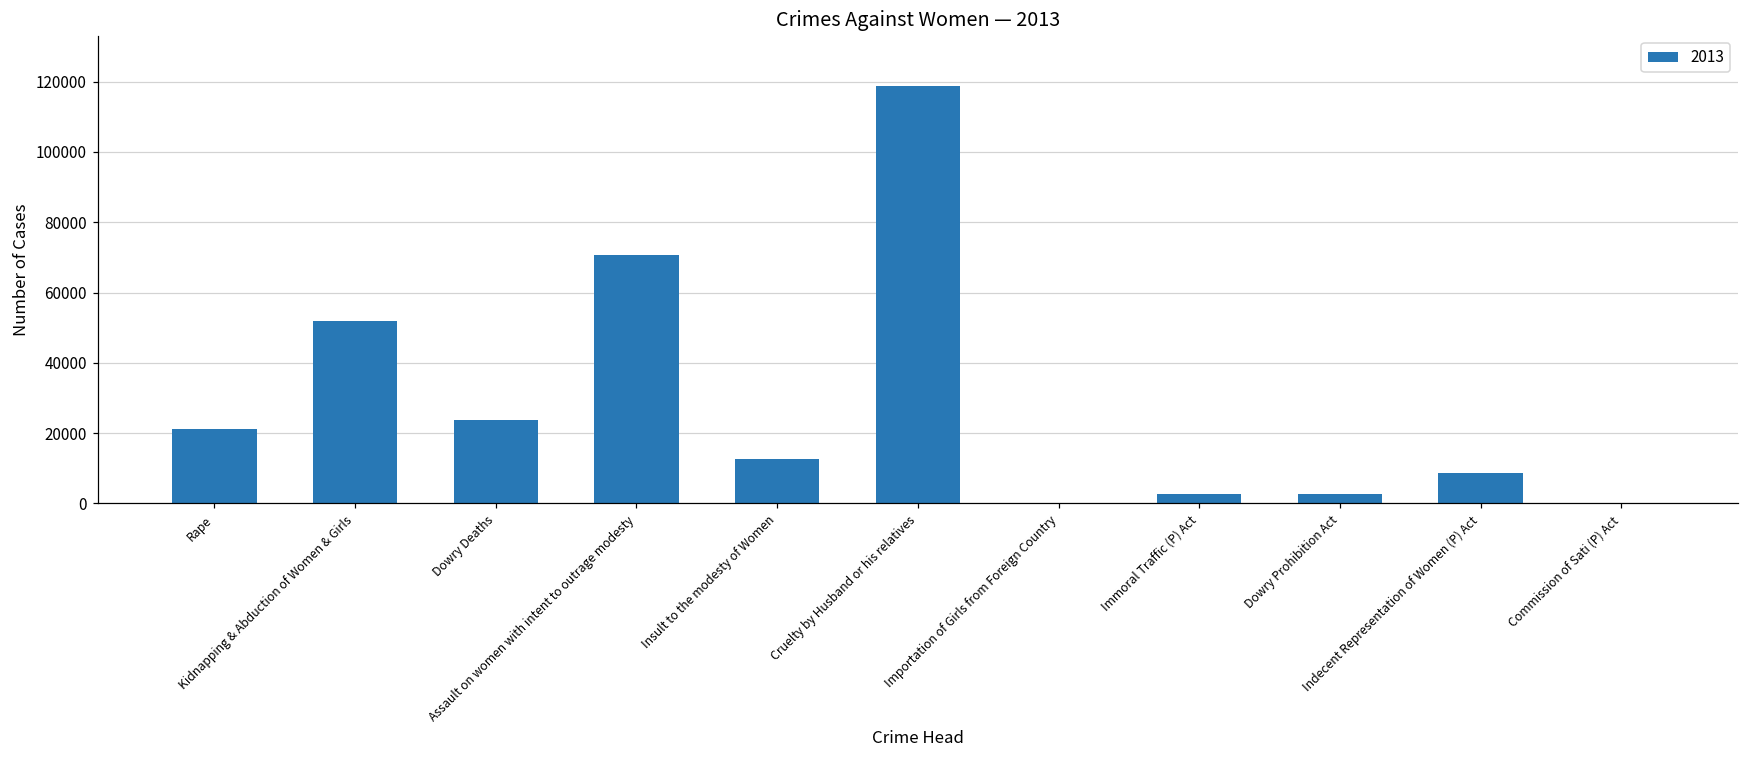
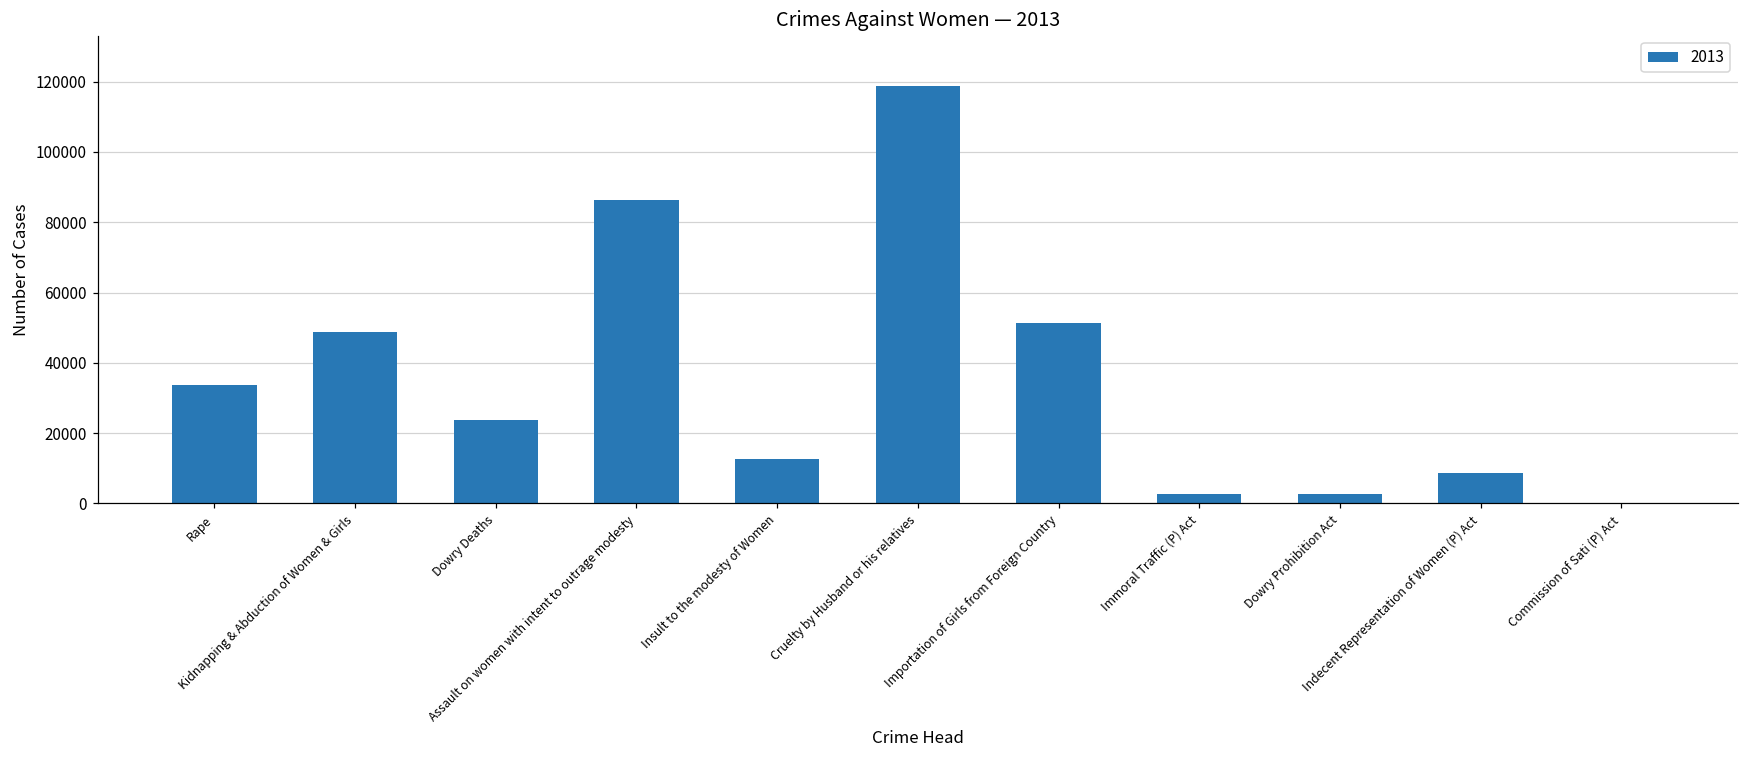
  {
-   "Rape": 21000,
-   "Kidnapping & Abduction of Women & Girls": 52000,
+   "Rape": 34000,
+   "Kidnapping & Abduction of Women & Girls": 49000,
    "Dowry Deaths": 24000,
-   "Assault on women with intent to outrage modesty": 71000,
+   "Assault on women with intent to outrage modesty": 86000,
    "Insult to the modesty of Women": 13000,
    "Cruelty by Husband or his relatives": 119000,
-   "Importation of Girls from Foreign Country": 0,
+   "Importation of Girls from Foreign Country": 51000,
    "Immoral Traffic (P) Act": 3000,
    "Dowry Prohibition Act": 3000,
    "Indecent Representation of Women (P) Act": 9000,
    "Commission of Sati (P) Act": 0
  }
